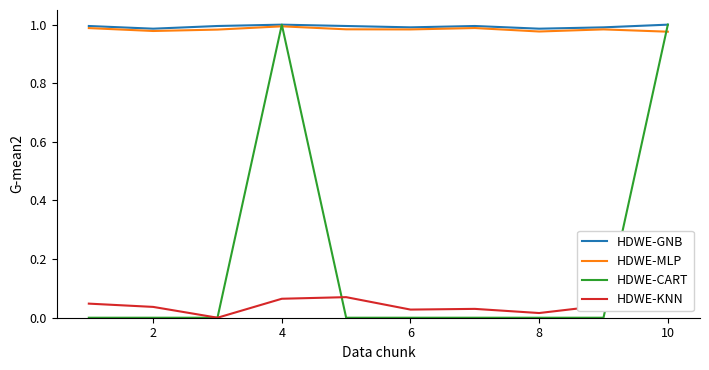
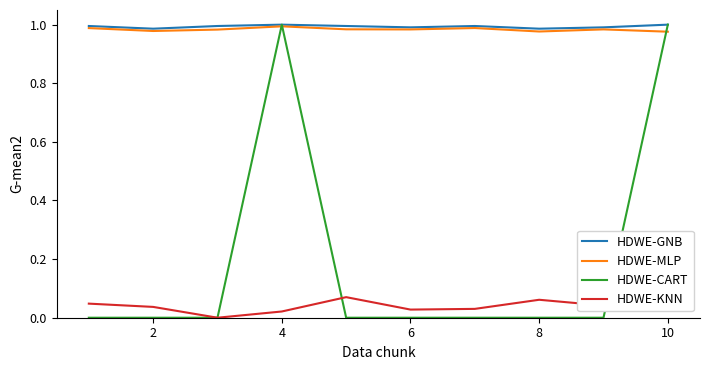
  {
    "HDWE-GNB": {
      "8": 0.99
    },
    "HDWE-MLP": {
      "8": 0.98,
      "10": 0.98
    },
    "HDWE-CART": {
      "2": 0.00,
      "6": 0.00,
      "8": 0.00
    },
    "HDWE-KNN": {
      "2": 0.04,
-     "4": 0.06,
+     "4": 0.02,
      "6": 0.03,
-     "8": 0.02
+     "8": 0.06
    }
  }
